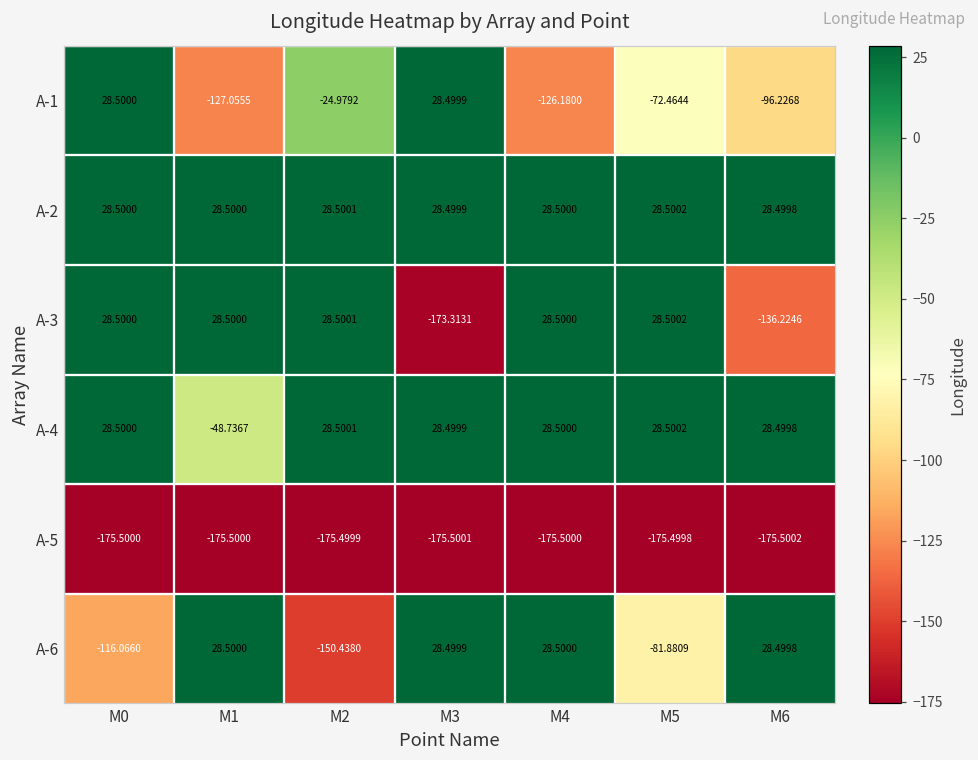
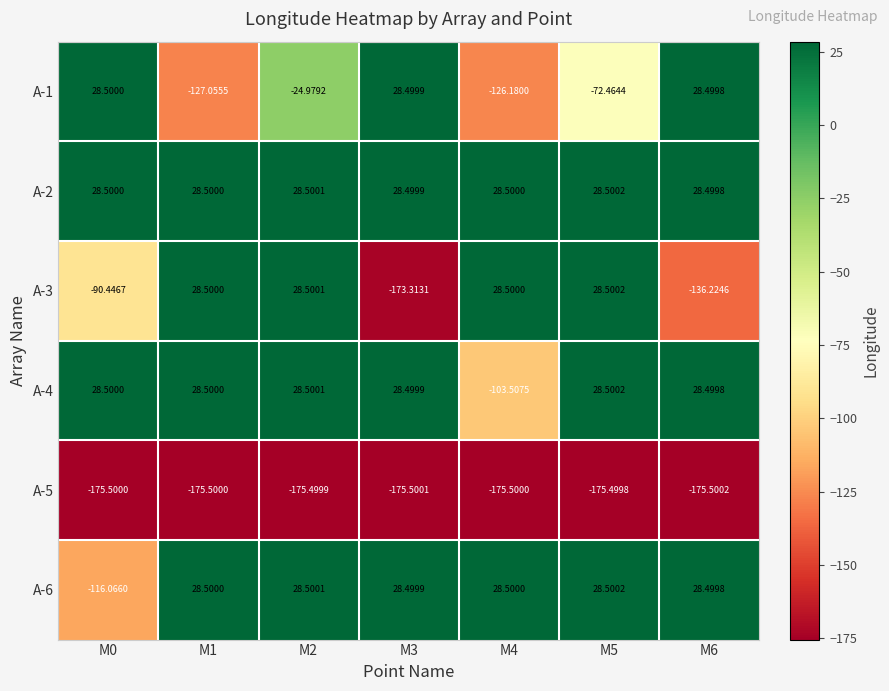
  {
    "A-1": {
      "M0": 28.5000,
      "M1": -127.0555,
      "M2": -24.9792,
      "M3": 28.4999,
      "M4": -126.1800,
      "M5": -72.4644,
-     "M6": -96.2268
+     "M6": 28.4998
    },
    "A-2": {
      "M0": 28.5000,
      "M1": 28.5000,
      "M2": 28.5001,
      "M3": 28.4999,
      "M4": 28.5000,
      "M5": 28.5002,
      "M6": 28.4998
    },
    "A-3": {
-     "M0": 28.5000,
+     "M0": -90.4467,
      "M1": 28.5000,
      "M2": 28.5001,
      "M3": -173.3131,
      "M4": 28.5000,
      "M5": 28.5002,
      "M6": -136.2246
    },
    "A-4": {
      "M0": 28.5000,
-     "M1": -48.7367,
+     "M1": 28.5000,
      "M2": 28.5001,
      "M3": 28.4999,
-     "M4": 28.5000,
+     "M4": -103.5075,
      "M5": 28.5002,
      "M6": 28.4998
    },
    "A-5": {
      "M0": -175.5000,
      "M1": -175.5000,
      "M2": -175.4999,
      "M3": -175.5001,
      "M4": -175.5000,
      "M5": -175.4998,
      "M6": -175.5002
    },
    "A-6": {
      "M0": -116.0660,
      "M1": 28.5000,
-     "M2": -150.4380,
+     "M2": 28.5001,
      "M3": 28.4999,
      "M4": 28.5000,
-     "M5": -81.8809,
+     "M5": 28.5002,
      "M6": 28.4998
    }
  }
